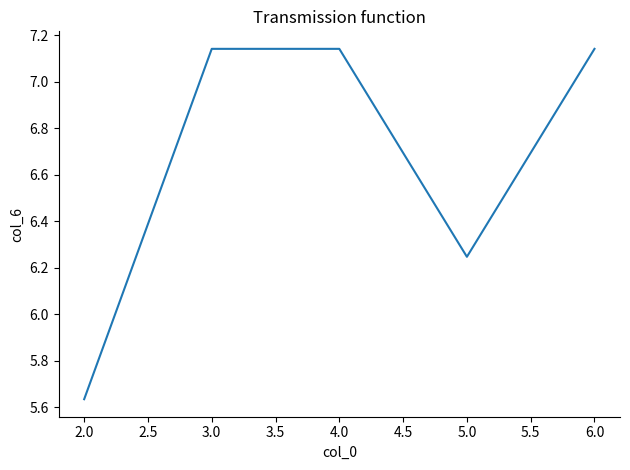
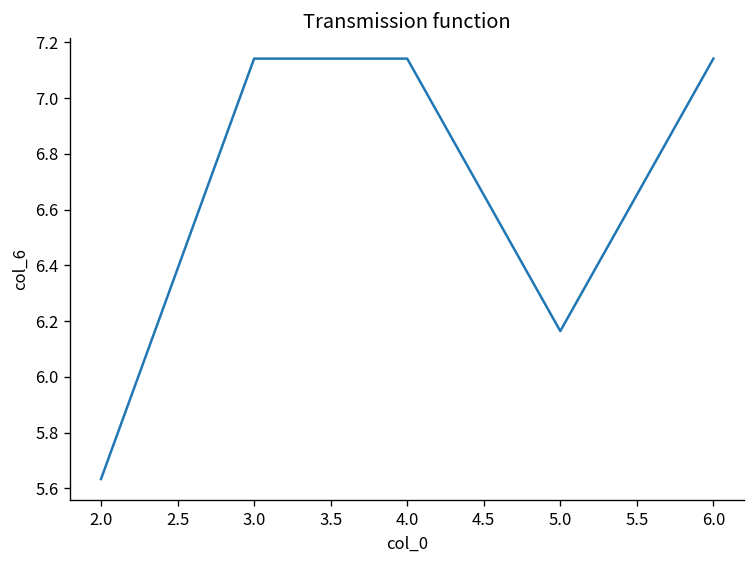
  {
    "2.0": 5.63,
    "3.0": 7.14,
    "4.0": 7.14,
-   "5.0": 6.25,
+   "5.0": 6.16,
    "6.0": 7.14
  }
